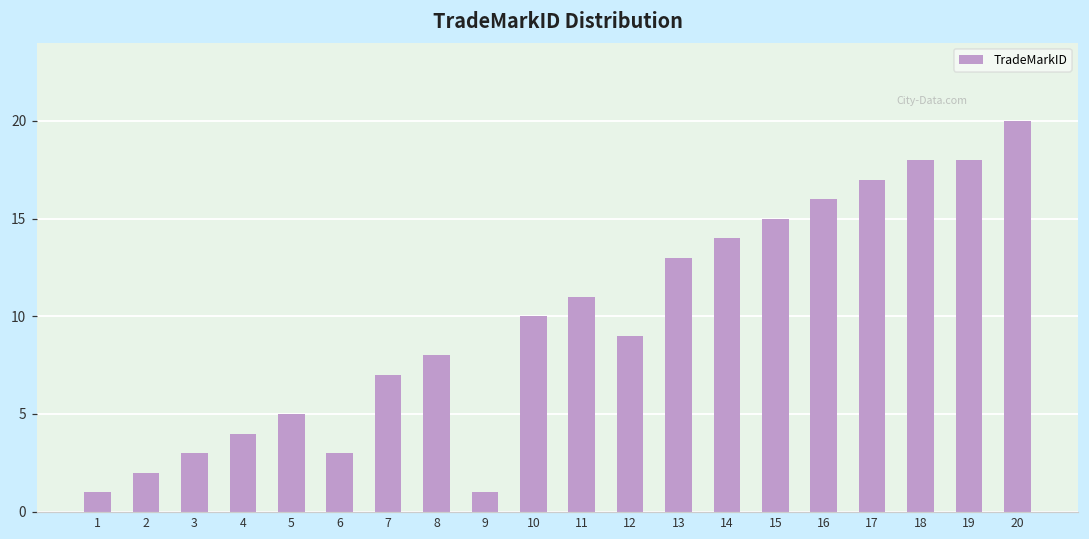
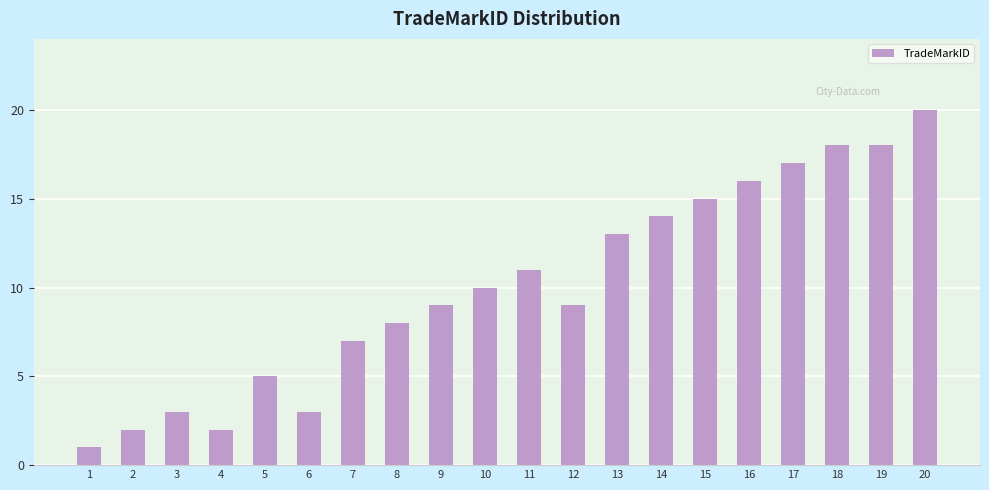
  {
    "1": 1,
    "2": 2,
    "3": 3,
-   "4": 4,
+   "4": 2,
    "5": 5,
    "6": 3,
    "7": 7,
    "8": 8,
-   "9": 1,
+   "9": 9,
    "10": 10,
    "11": 11,
    "12": 9,
    "13": 13,
    "14": 14,
    "15": 15,
    "16": 16,
    "17": 17,
    "18": 18,
    "19": 18,
    "20": 20
  }
